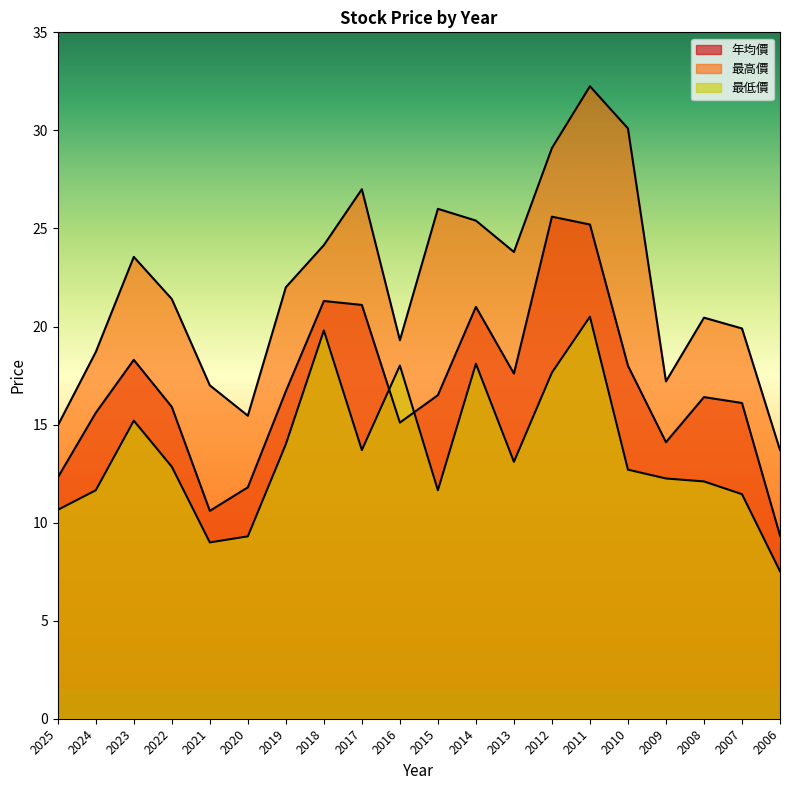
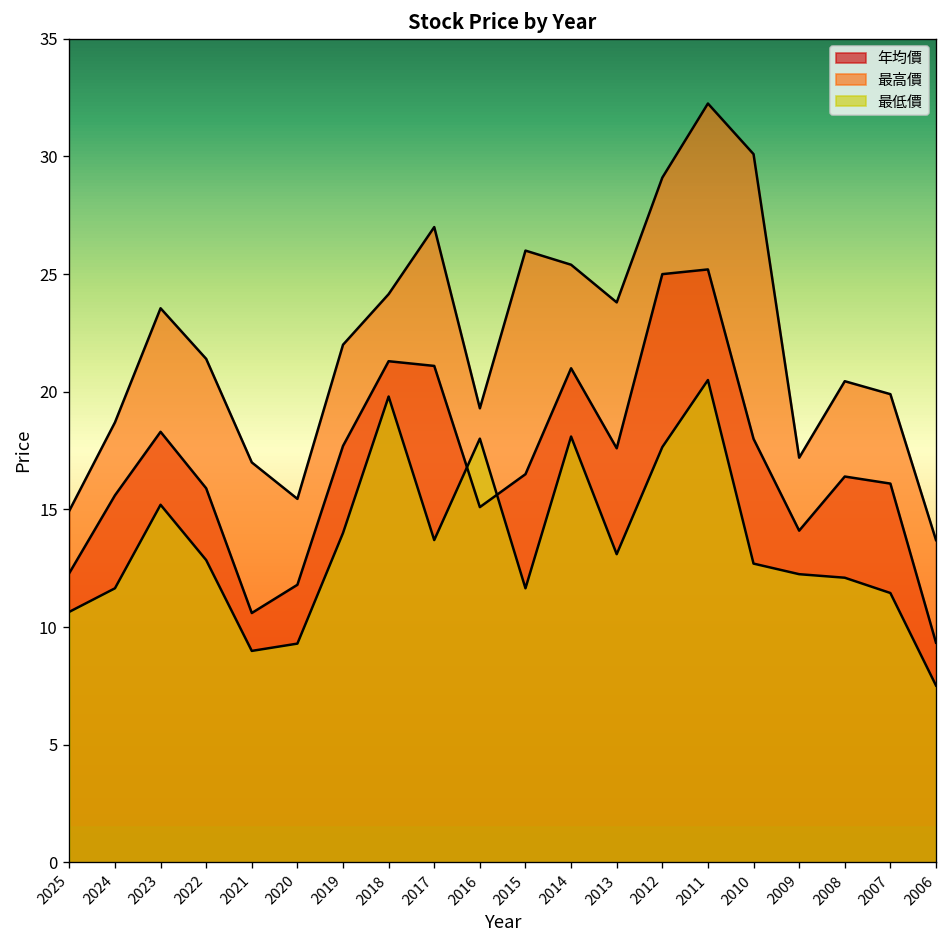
  {
    "年均價": {
      "2025": 12.3,
      "2024": 15.6,
      "2023": 18.3,
      "2022": 15.9,
      "2021": 10.6,
      "2020": 11.8,
-     "2019": 16.7,
+     "2019": 17.7,
      "2018": 21.3,
      "2017": 21.1,
      "2016": 15.1,
      "2015": 16.5,
      "2014": 21.0,
      "2013": 17.6,
-     "2012": 25.6,
+     "2012": 25.0,
      "2011": 25.2,
      "2010": 18.0,
      "2009": 14.1,
      "2008": 16.4,
      "2007": 16.1,
      "2006": 9.3
    },
    "最高價": {
      "2025": 15.0,
      "2024": 18.7,
      "2023": 23.6,
      "2022": 21.4,
      "2021": 17.0,
      "2020": 15.5,
      "2019": 22.0,
      "2018": 24.2,
      "2017": 27.0,
      "2016": 19.3,
      "2015": 26.0,
      "2014": 25.4,
      "2013": 23.8,
      "2012": 29.1,
      "2011": 32.3,
      "2010": 30.1,
      "2009": 17.2,
      "2008": 20.5,
      "2007": 19.9,
      "2006": 13.7
    },
    "最低價": {
      "2025": 10.7,
      "2024": 11.7,
      "2023": 15.2,
      "2022": 12.9,
      "2021": 9.0,
      "2020": 9.3,
      "2019": 14.0,
      "2018": 19.8,
      "2017": 13.7,
      "2016": 18.0,
      "2015": 11.7,
      "2014": 18.1,
      "2013": 13.1,
      "2012": 17.7,
      "2011": 20.5,
      "2010": 12.7,
      "2009": 12.3,
      "2008": 12.1,
      "2007": 11.5,
      "2006": 7.5
    }
  }
